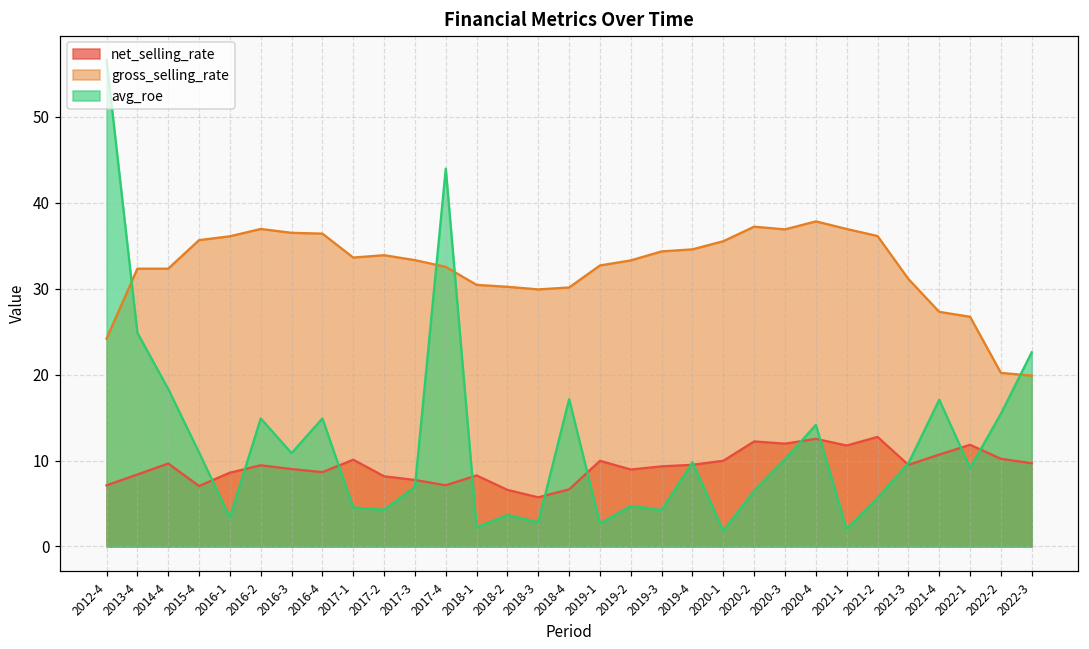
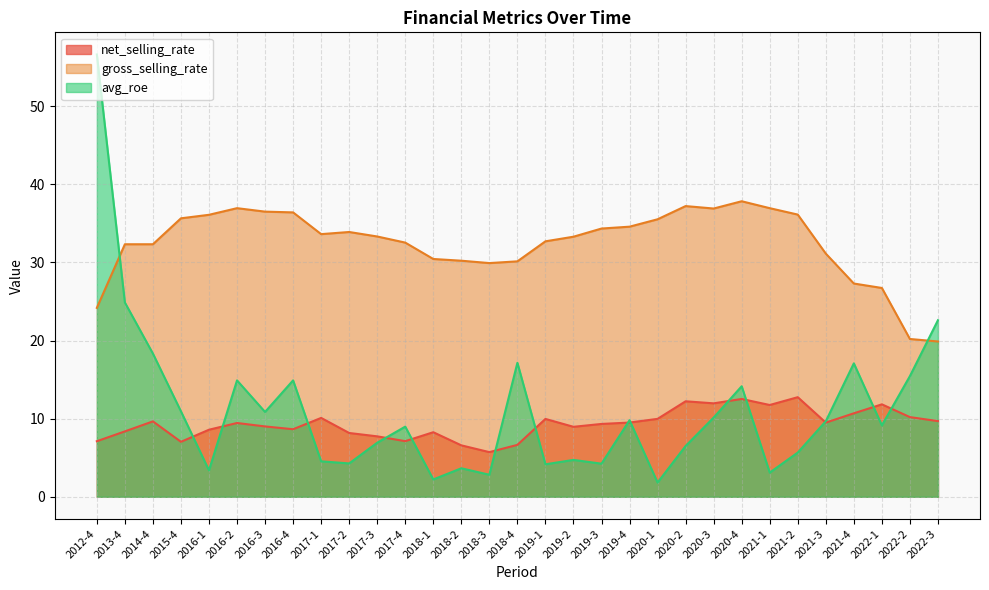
  {
    "avg_roe": {
      "2013-4": 25,
      "2014-4": 18,
      "2015-4": 11,
      "2016-1": 3,
      "2016-2": 15,
      "2016-3": 11,
      "2016-4": 15,
      "2017-1": 5,
      "2017-2": 4,
      "2017-3": 7,
-     "2017-4": 44,
+     "2017-4": 9,
      "2018-1": 2,
      "2018-2": 4,
      "2018-3": 3,
      "2018-4": 17,
-     "2019-1": 3,
+     "2019-1": 4,
      "2019-2": 5,
      "2019-3": 4,
      "2020-1": 2,
      "2020-2": 7,
      "2020-3": 10,
      "2020-4": 14,
-     "2021-1": 2,
+     "2021-1": 3,
      "2021-2": 6,
      "2021-4": 17,
      "2022-1": 9,
      "2022-2": 15,
      "2022-3": 23
    }
  }
